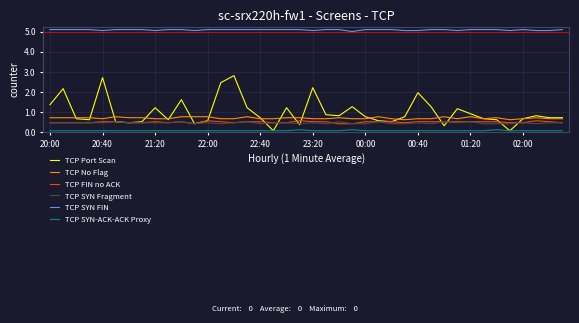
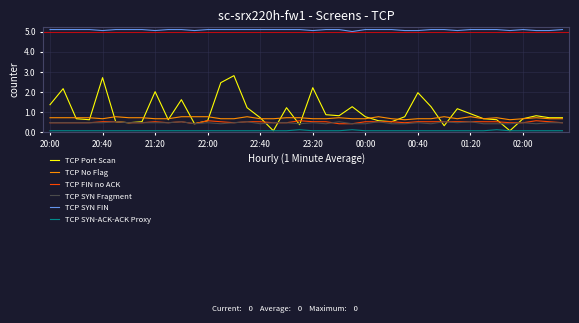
  {
    "TCP Port Scan": {
      "20:00": 1.4,
      "20:40": 2.7,
-     "21:20": 1.2,
+     "21:20": 2.0,
      "23:20": 2.2,
      "00:40": 2.0,
      "01:20": 0.9
    },
    "TCP No Flag": {
      "20:00": 0.7,
      "20:40": 0.7,
      "21:20": 0.7,
      "22:00": 0.8,
      "23:20": 0.7,
      "00:40": 0.7,
      "01:20": 0.8
    },
    "TCP SYN FIN": {
      "20:00": 5.1,
      "20:40": 5.1,
      "21:20": 5.1,
      "22:00": 5.1,
      "22:40": 5.1,
      "23:20": 5.1,
      "00:00": 5.1,
      "00:40": 5.1,
      "01:20": 5.1,
      "02:00": 5.1
    },
    "TCP SYN-ACK-ACK Proxy": {
      "20:00": 0.1,
      "20:40": 0.1,
      "21:20": 0.1,
      "22:00": 0.1,
      "22:40": 0.1,
      "23:20": 0.1,
      "00:00": 0.1,
      "00:40": 0.1,
      "01:20": 0.1,
      "02:00": 0.1
    }
  }
